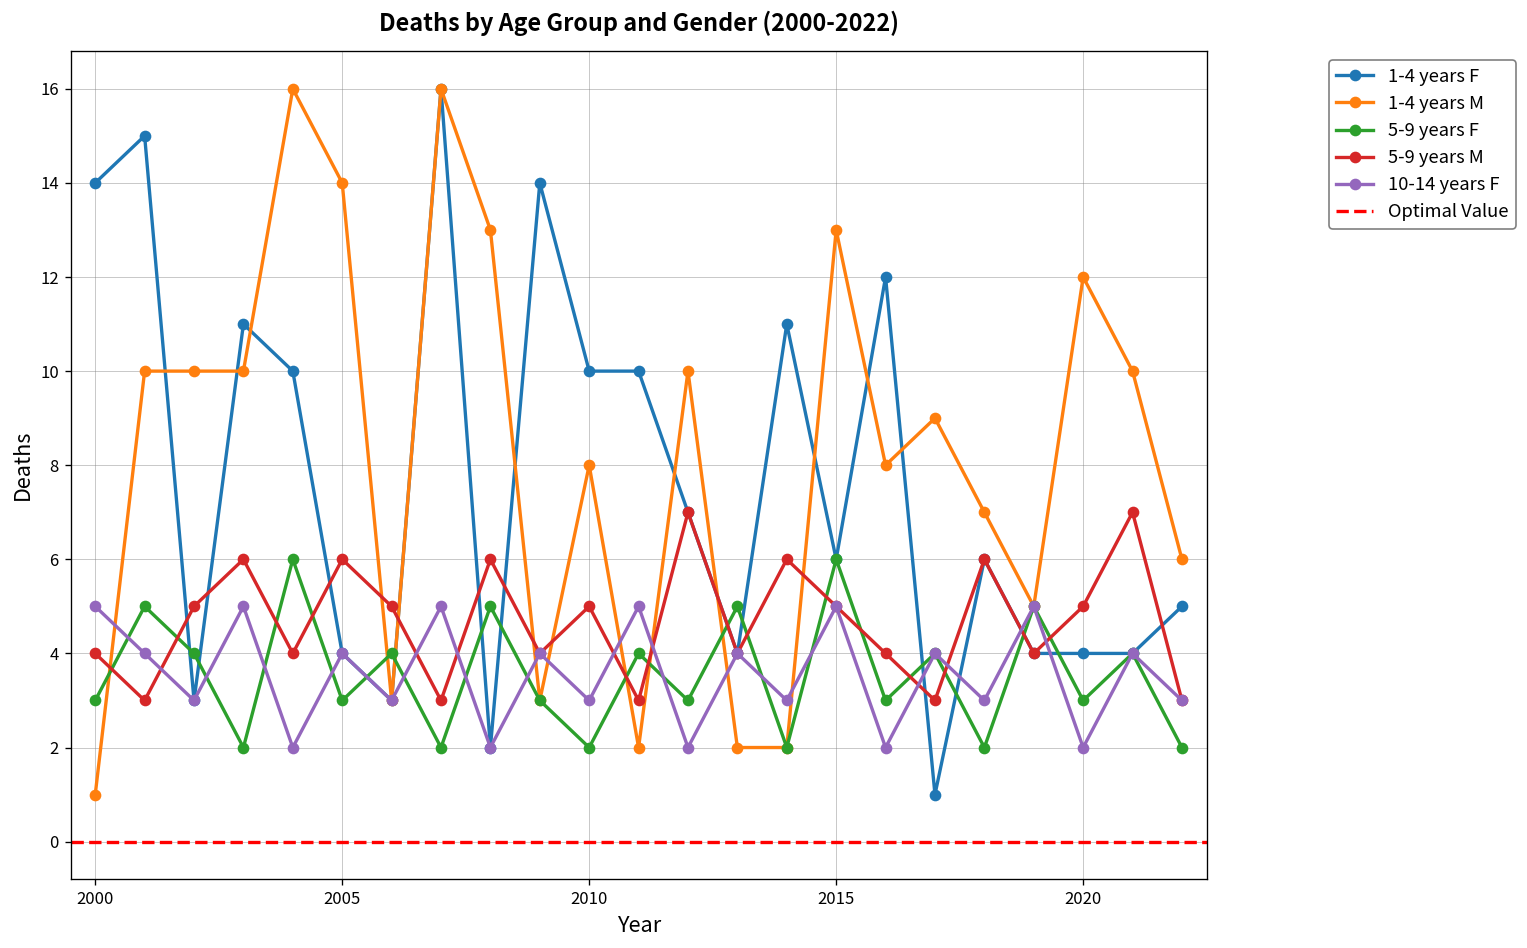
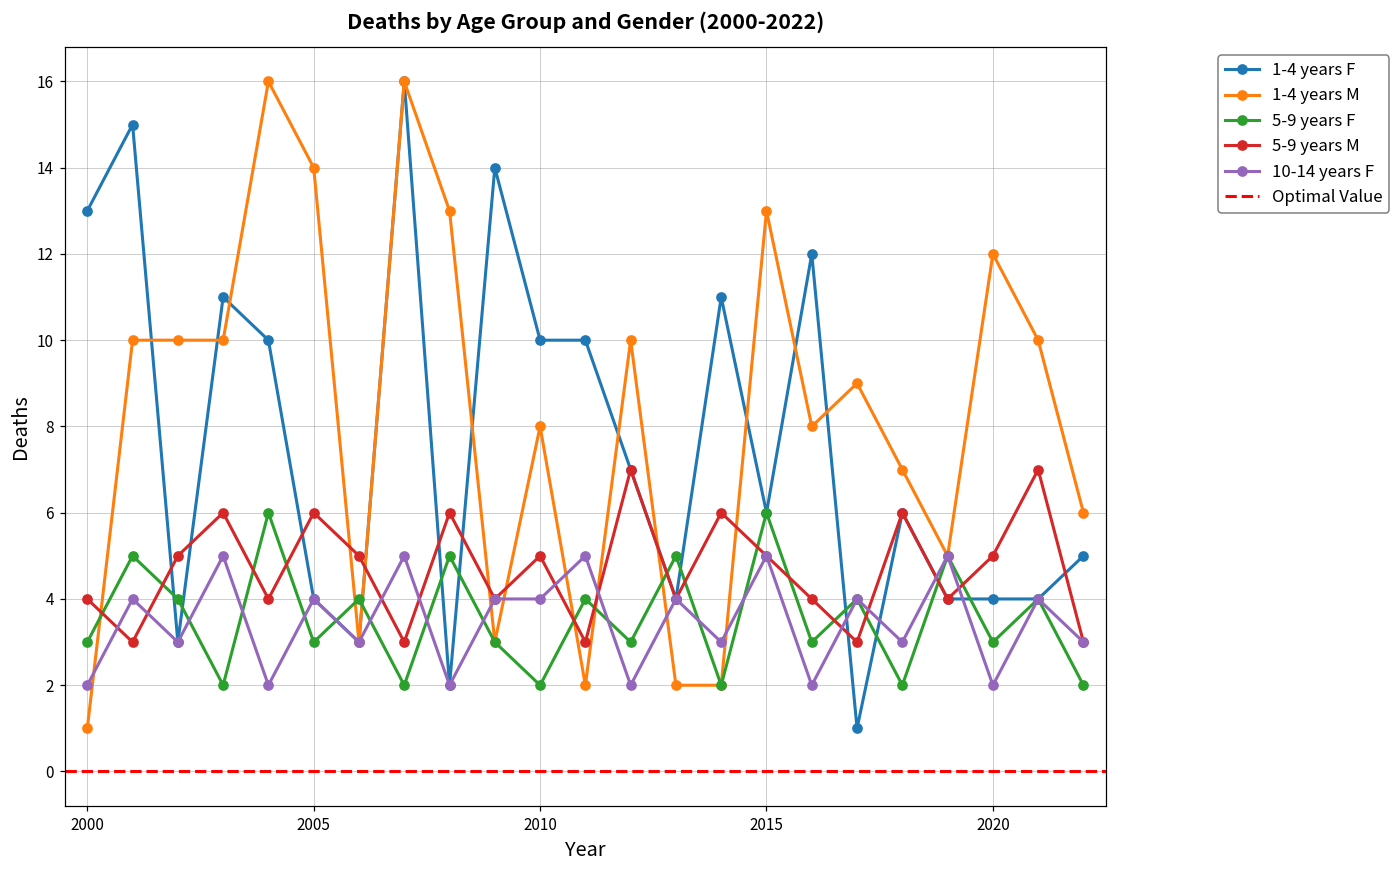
  {
    "1-4 years F": {
-     "2000": 14,
+     "2000": 13,
      "2010": 10,
      "2020": 4
    },
    "1-4 years M": {
      "2000": 1,
      "2005": 14,
      "2010": 8,
      "2015": 13,
      "2020": 12
    },
    "5-9 years F": {
      "2000": 3,
      "2005": 3,
      "2010": 2,
      "2020": 3
    },
    "5-9 years M": {
      "2000": 4,
      "2005": 6,
      "2010": 5,
      "2020": 5
    },
    "10-14 years F": {
-     "2000": 5,
-     "2010": 3,
+     "2000": 2,
+     "2010": 4,
      "2020": 2
    }
  }
